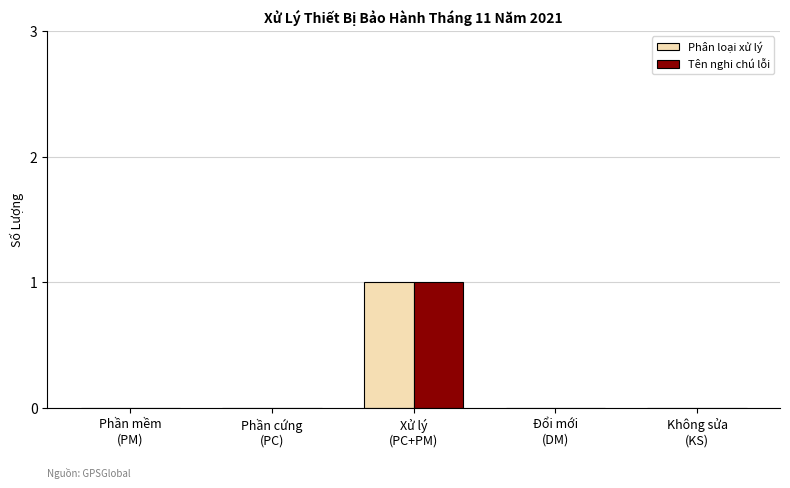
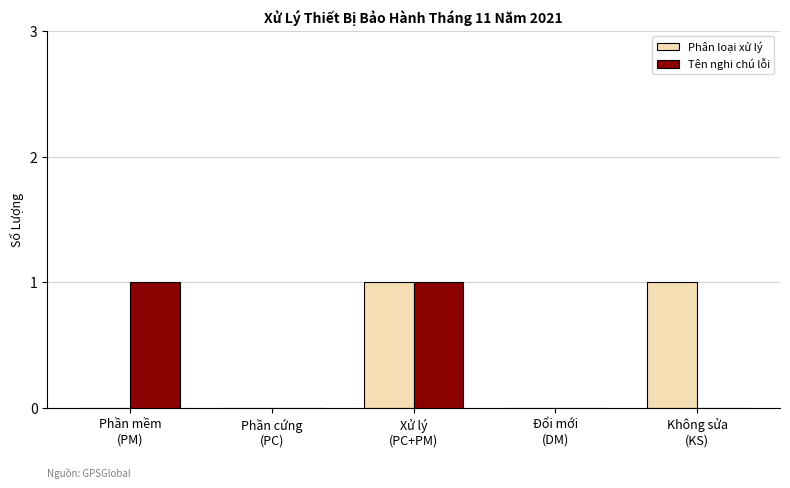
  {
    "Phân loại xử lý": {
      "Phần mềm (PM)": 0,
      "Phần cứng (PC)": 0,
      "Xử lý (PC+PM)": 1,
      "Đổi mới (DM)": 0,
-     "Không sửa (KS)": 0
+     "Không sửa (KS)": 1
    },
    "Tên nghi chú lỗi": {
-     "Phần mềm (PM)": 0,
+     "Phần mềm (PM)": 1,
      "Phần cứng (PC)": 0,
      "Xử lý (PC+PM)": 1,
      "Đổi mới (DM)": 0,
      "Không sửa (KS)": 0
    }
  }
